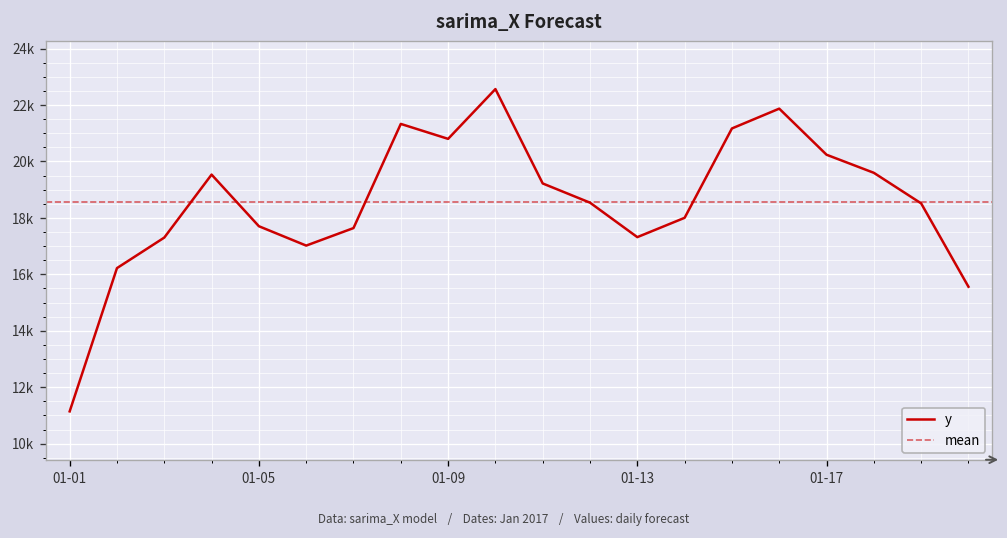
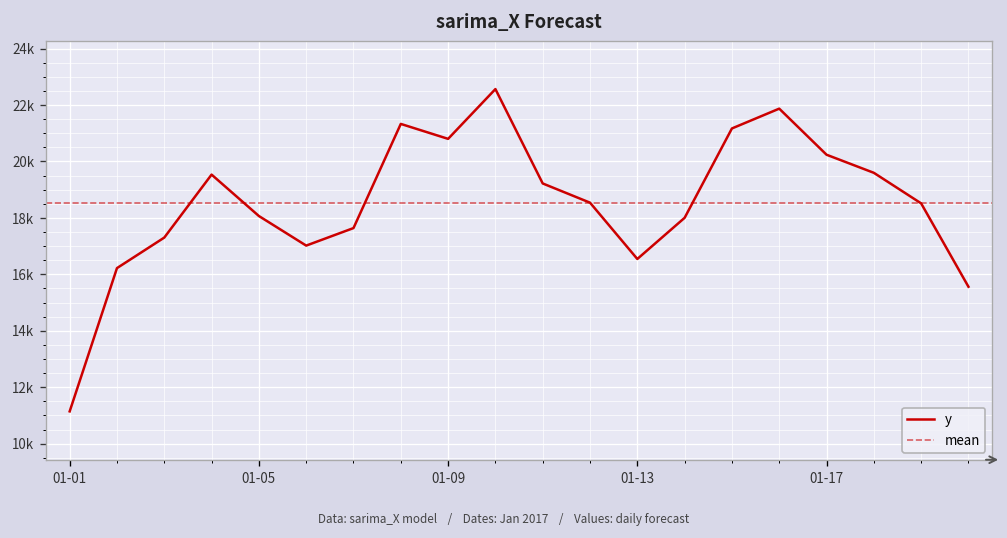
  {
    "01-01": 11100,
-   "01-05": 17700,
+   "01-05": 18100,
    "01-09": 20800,
-   "01-13": 17300,
+   "01-13": 16500,
    "01-17": 20200
  }
